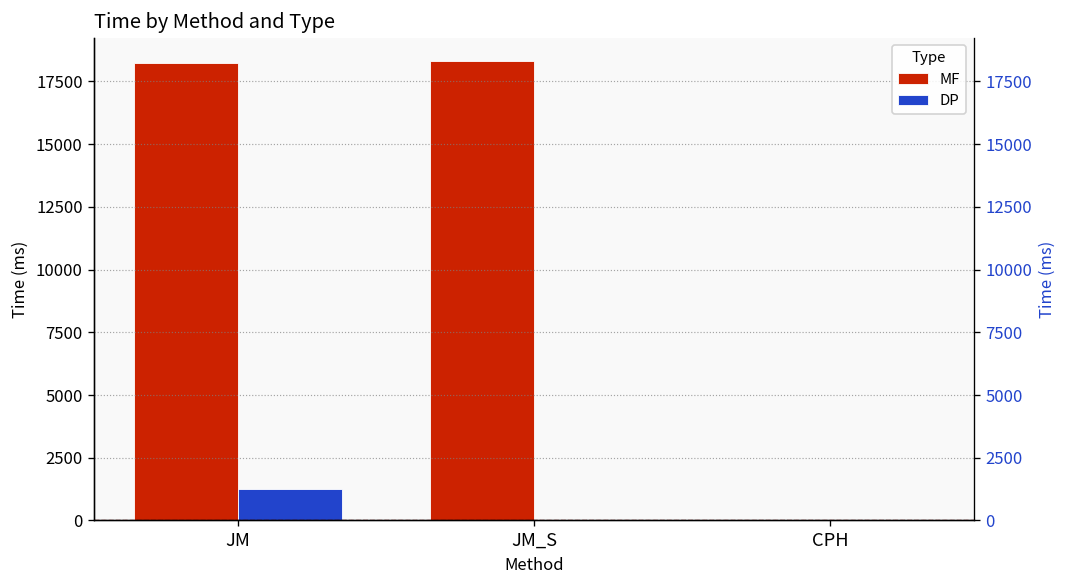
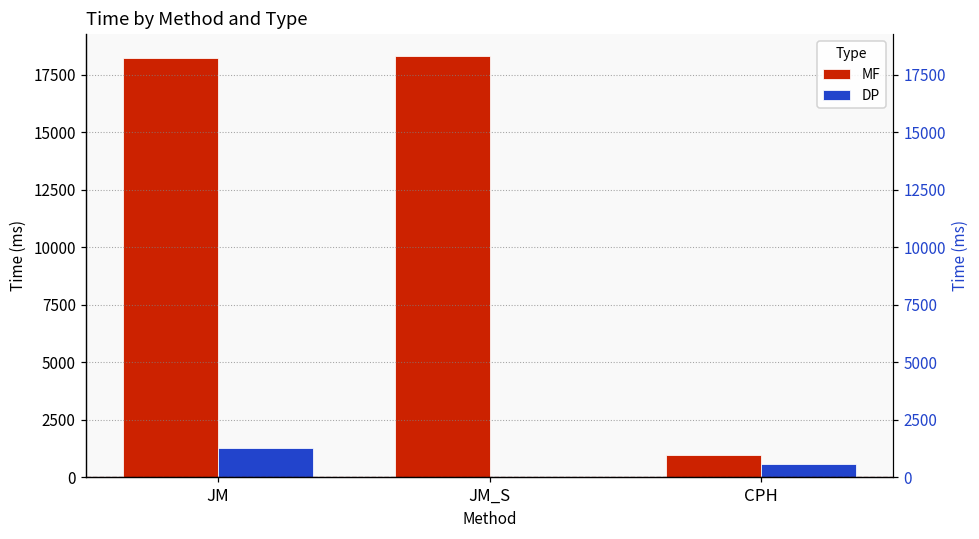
  {
    "MF": {
      "JM": 18200,
      "JM_S": 18300,
-     "CPH": 0
+     "CPH": 1000
    },
    "DP": {
      "JM": 1300,
-     "CPH": 0
+     "CPH": 600
    }
  }
